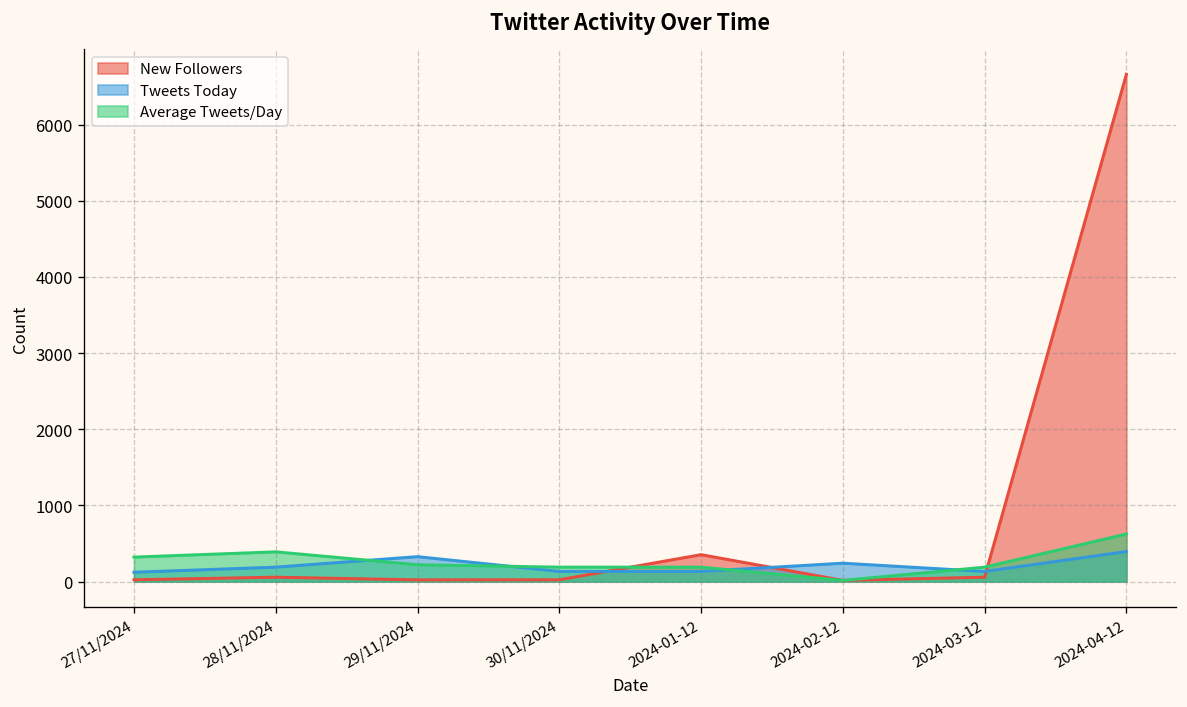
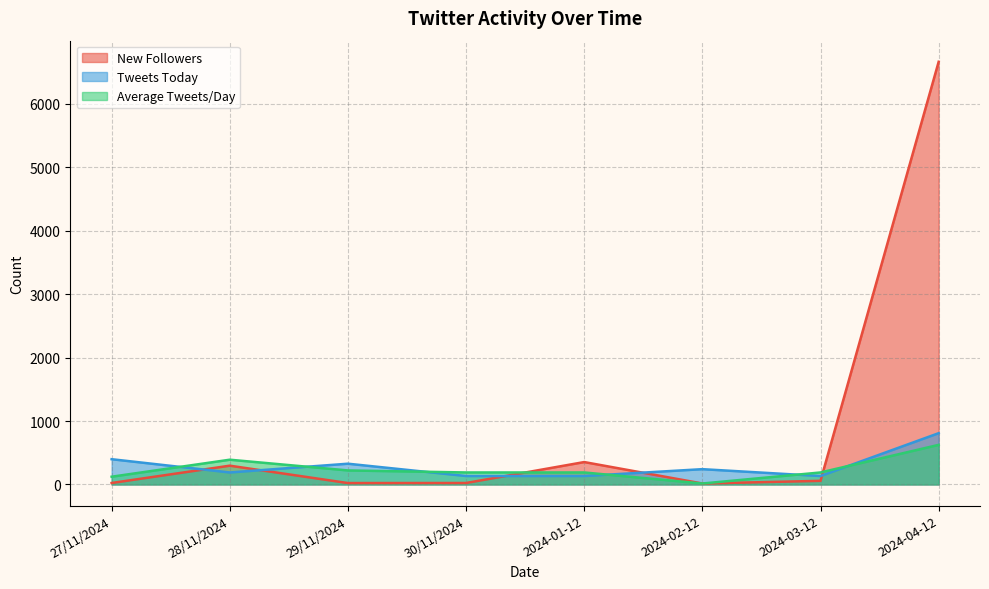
  {
    "New Followers": {
      "27/11/2024": 0,
-     "28/11/2024": 100,
+     "28/11/2024": 300,
      "29/11/2024": 0,
      "30/11/2024": 0,
      "2024-01-12": 400,
      "2024-03-12": 100,
      "2024-04-12": 6700
    },
    "Tweets Today": {
-     "27/11/2024": 100,
+     "27/11/2024": 400,
      "28/11/2024": 200,
      "29/11/2024": 300,
      "30/11/2024": 100,
      "2024-01-12": 100,
      "2024-02-12": 200,
      "2024-03-12": 100,
-     "2024-04-12": 400
+     "2024-04-12": 800
    },
    "Average Tweets/Day": {
-     "27/11/2024": 300,
+     "27/11/2024": 100,
      "28/11/2024": 400,
      "29/11/2024": 200,
      "30/11/2024": 200,
      "2024-01-12": 200,
      "2024-03-12": 200,
      "2024-04-12": 600
    }
  }
